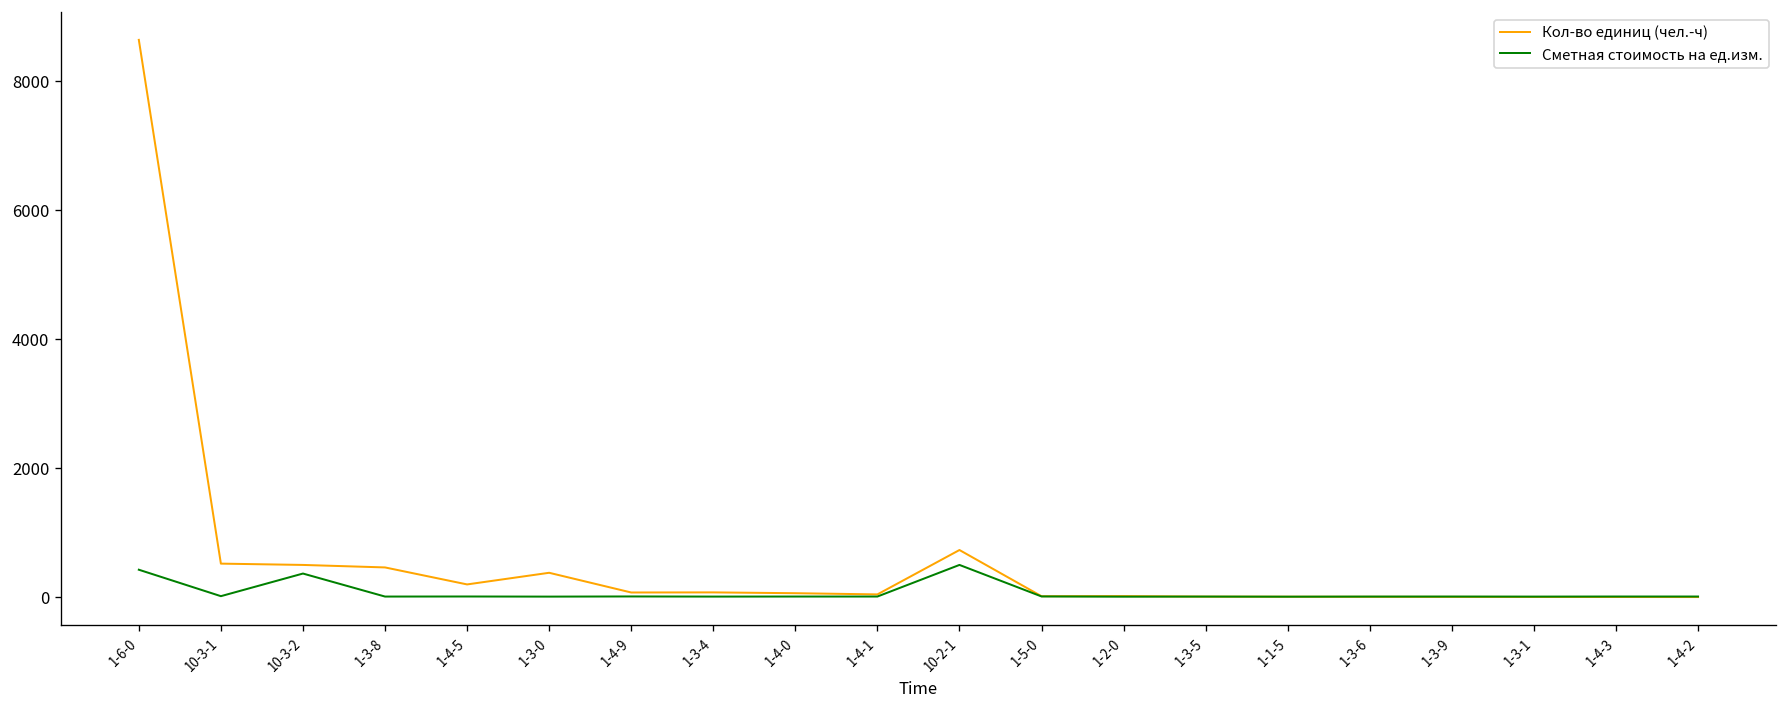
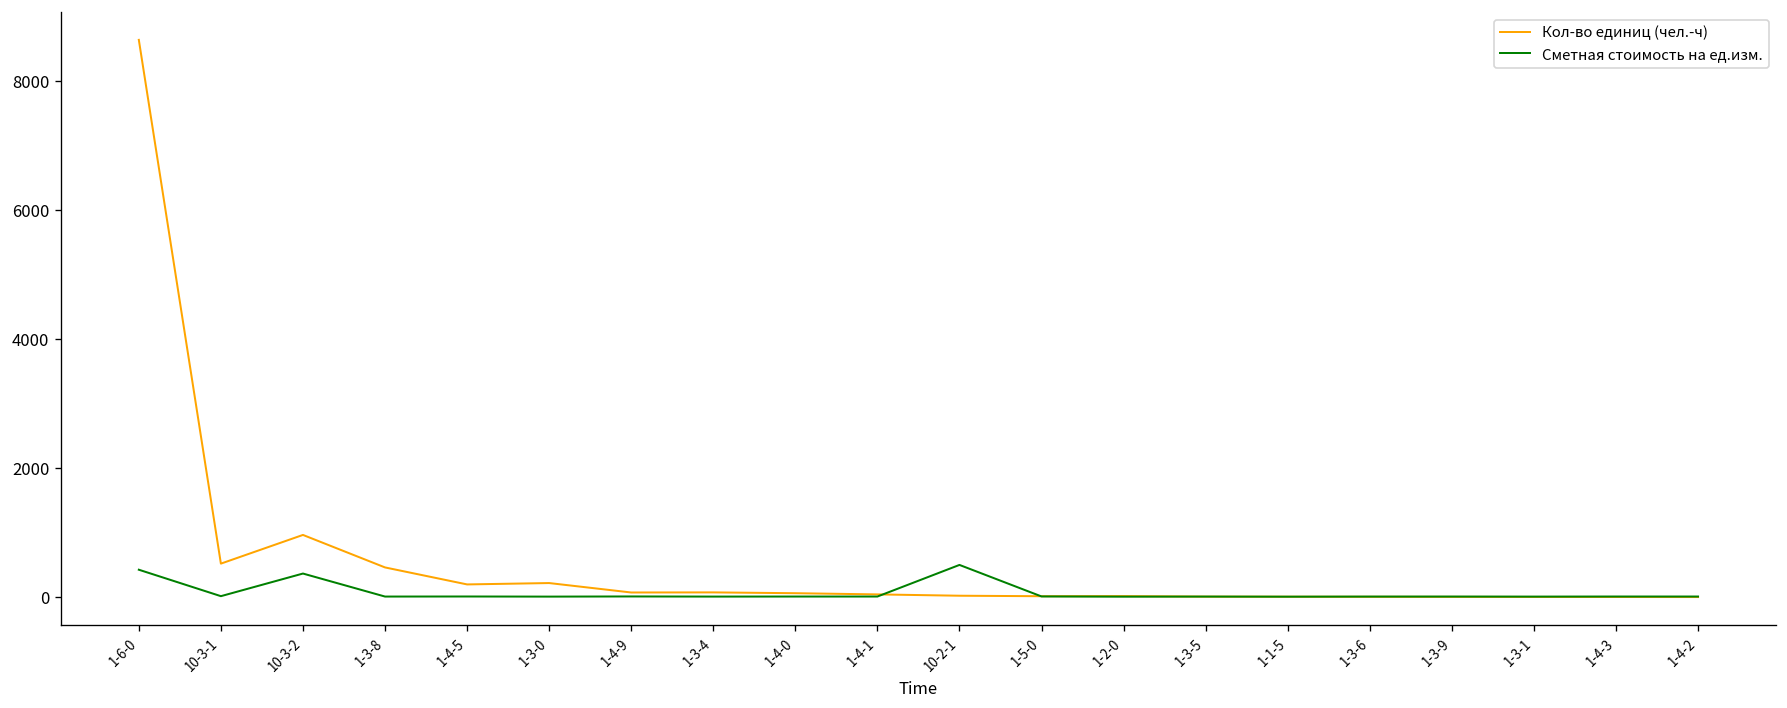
  {
    "Кол-во единиц (чел.-ч)": {
      "1-6-0": 8600,
      "10-3-1": 500,
-     "10-3-2": 500,
+     "10-3-2": 1000,
      "1-3-8": 500,
      "1-4-5": 200,
-     "1-3-0": 400,
+     "1-3-0": 200,
      "1-4-9": 100,
      "1-3-4": 100,
      "1-4-0": 100,
-     "10-2-1": 700
+     "10-2-1": 0
    },
    "Сметная стоимость на ед.изм.": {
      "1-6-0": 400,
      "10-3-1": 0,
      "10-3-2": 400,
      "1-3-8": 0,
      "1-4-5": 0,
      "1-3-0": 0,
      "1-4-9": 0,
      "1-3-4": 0,
      "1-4-0": 0,
      "10-2-1": 500
    }
  }
